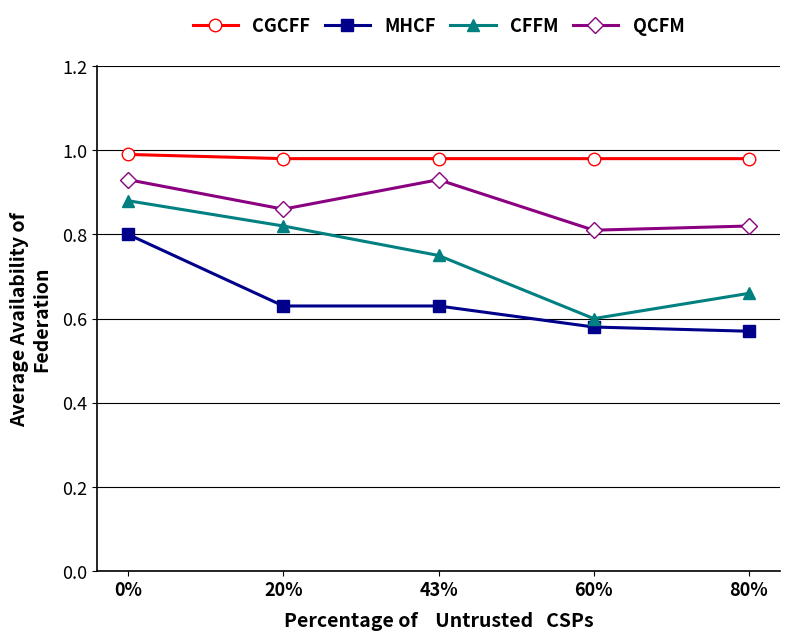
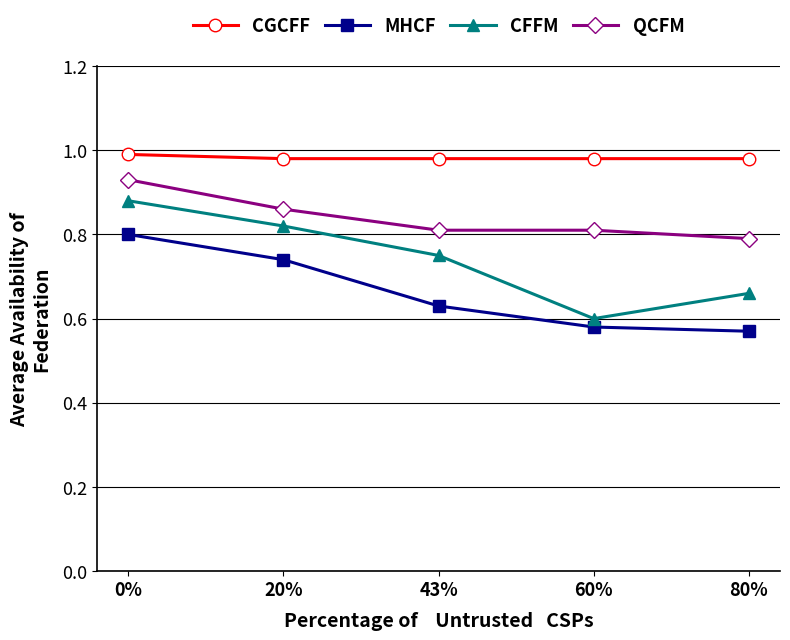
  {
    "CGCFF": {
      "0%": 0.99,
      "20%": 0.98,
      "43%": 0.98,
      "60%": 0.98,
      "80%": 0.98
    },
    "MHCF": {
      "0%": 0.80,
-     "20%": 0.63,
+     "20%": 0.74,
      "43%": 0.63,
      "60%": 0.58,
      "80%": 0.57
    },
    "CFFM": {
      "0%": 0.88,
      "20%": 0.82,
      "43%": 0.75,
      "60%": 0.60,
      "80%": 0.66
    },
    "QCFM": {
      "0%": 0.93,
      "20%": 0.86,
-     "43%": 0.93,
+     "43%": 0.81,
      "60%": 0.81,
-     "80%": 0.82
+     "80%": 0.79
    }
  }
